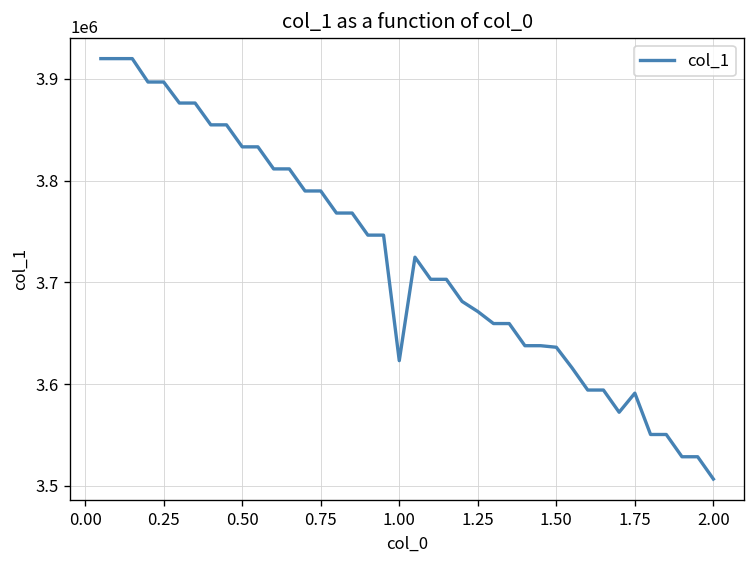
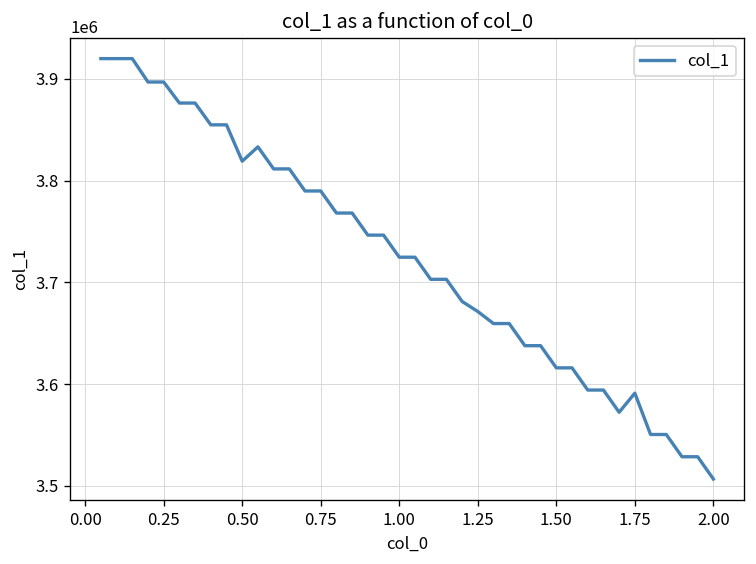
  {
    "0.25": 3900000,
-   "0.50": 3830000,
+   "0.50": 3820000,
    "0.75": 3790000,
-   "1.00": 3620000,
+   "1.00": 3720000,
    "1.25": 3670000,
-   "1.50": 3640000,
+   "1.50": 3620000,
    "1.75": 3590000,
    "2.00": 3510000
  }
